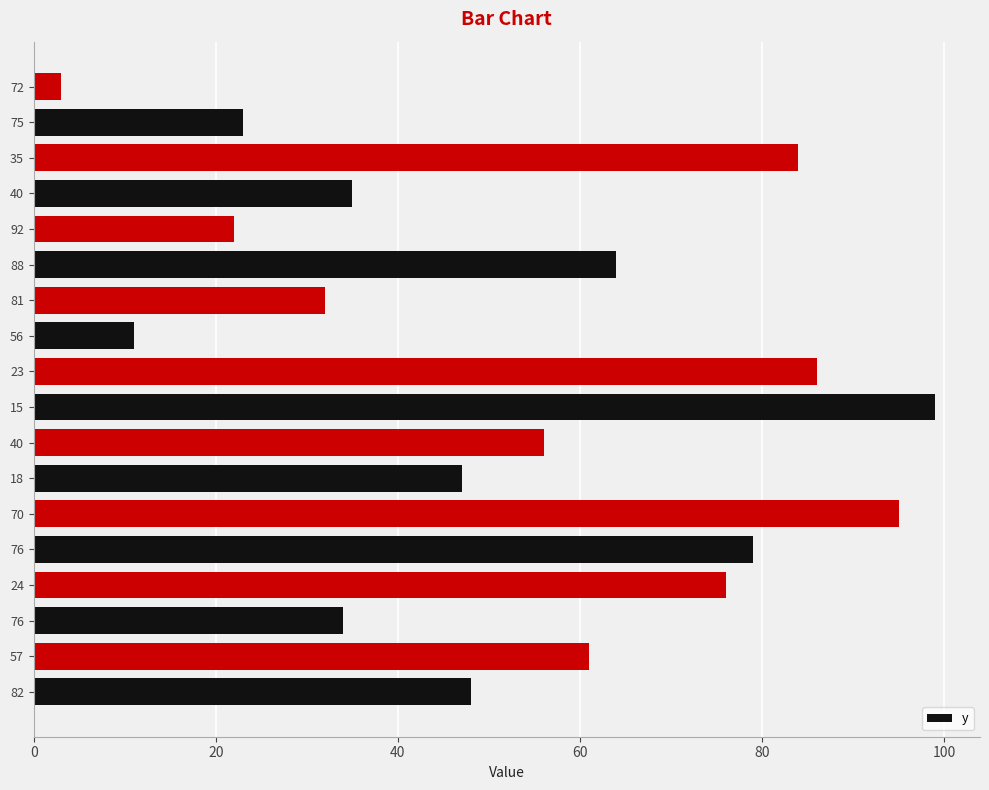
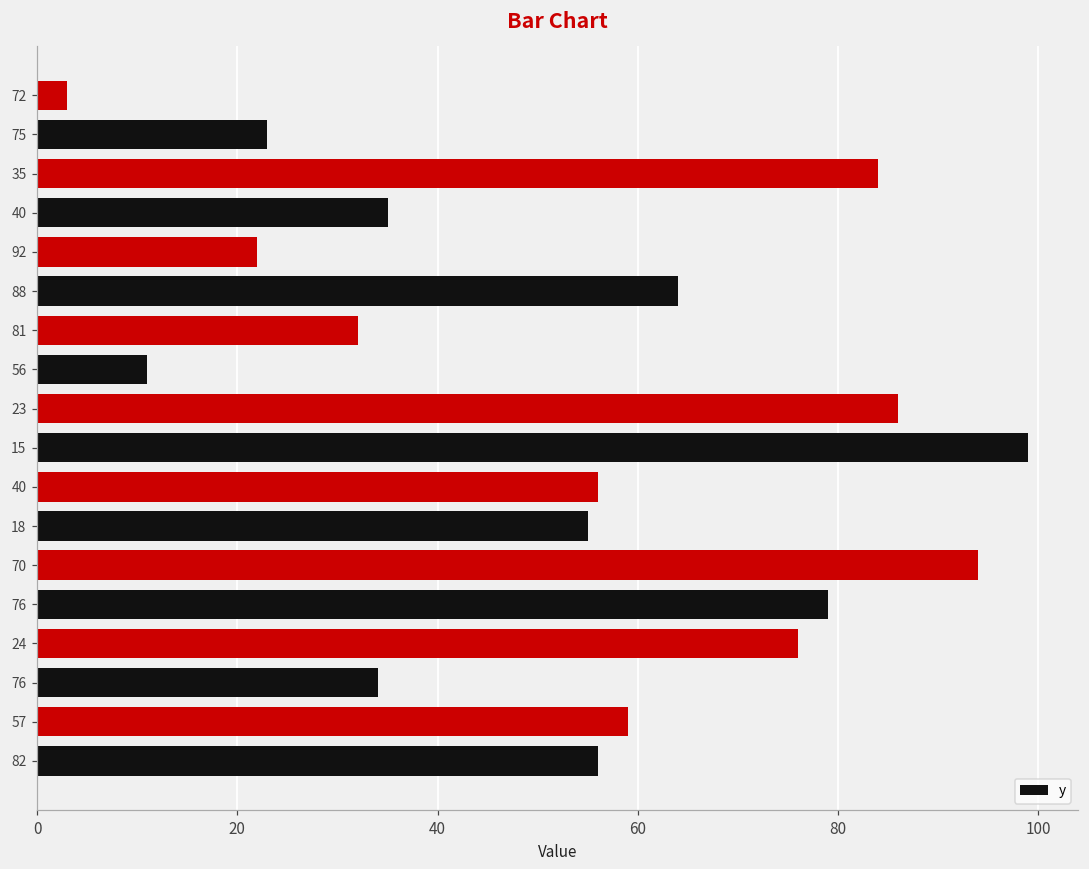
  {
    "72": 3,
    "75": 23,
    "35": 84,
    "92": 22,
    "88": 64,
    "81": 32,
    "56": 11,
    "23": 86,
    "15": 99,
-   "18": 47,
-   "70": 95,
+   "18": 55,
+   "70": 94,
    "24": 76,
-   "57": 61,
-   "82": 48
+   "57": 59,
+   "82": 56
  }
